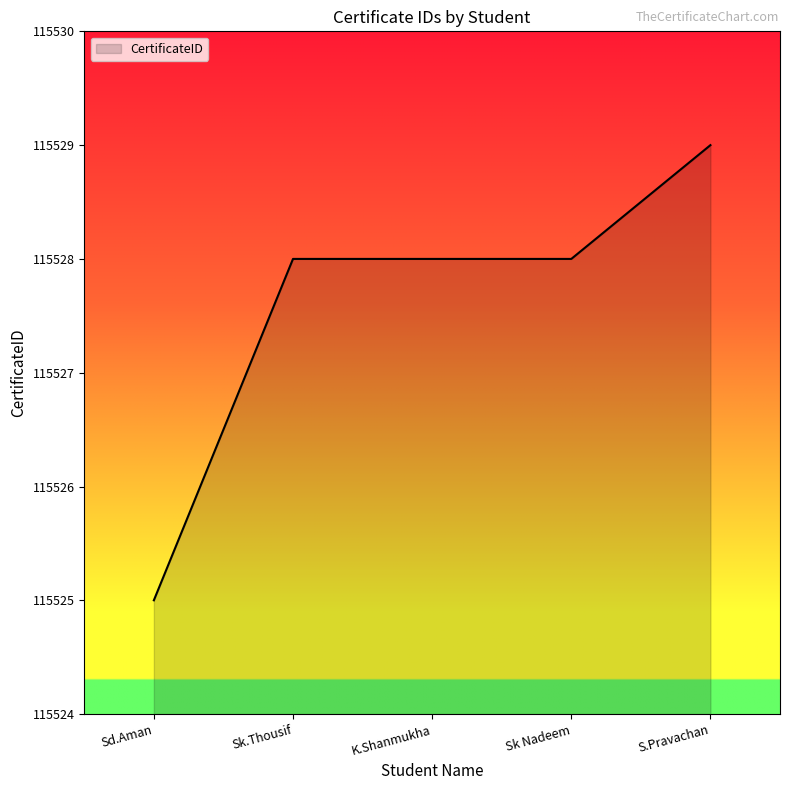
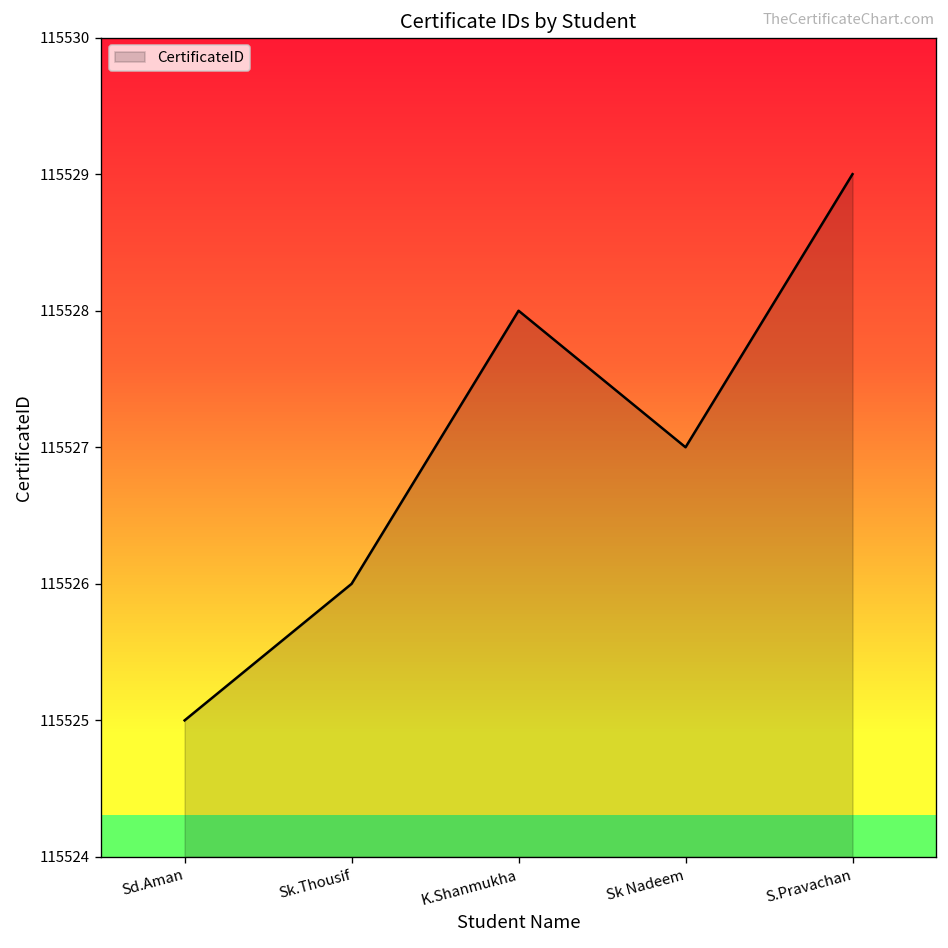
  {
    "Sd.Aman": 115525,
-   "Sk.Thousif": 115528,
+   "Sk.Thousif": 115526,
    "K.Shanmukha": 115528,
-   "Sk Nadeem": 115528,
+   "Sk Nadeem": 115527,
    "S.Pravachan": 115529
  }
